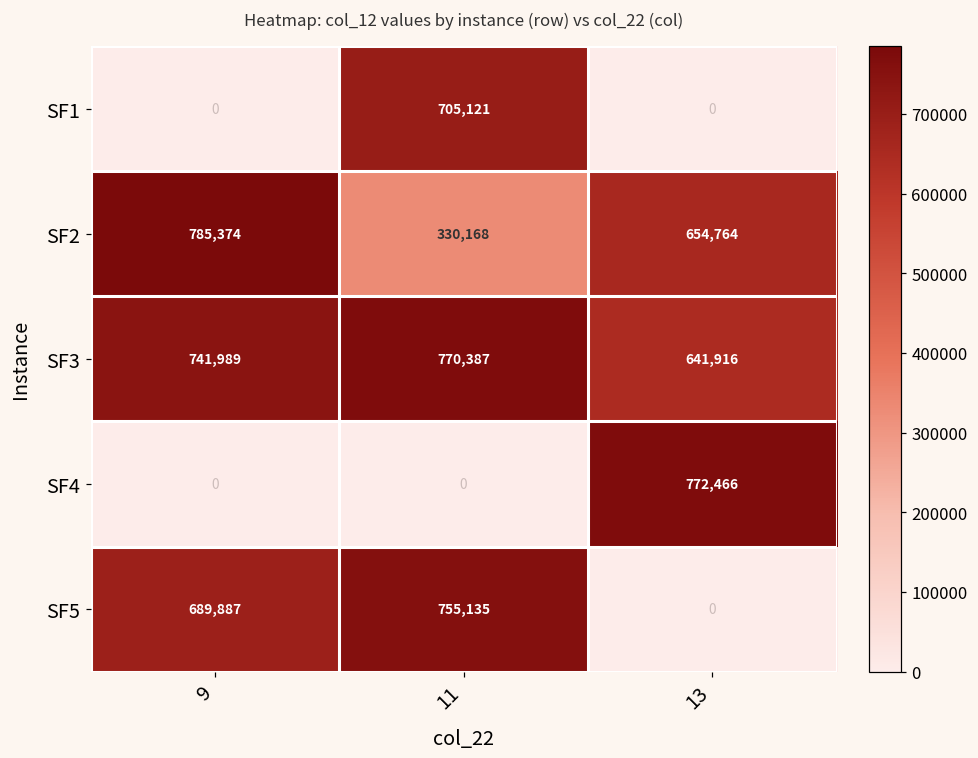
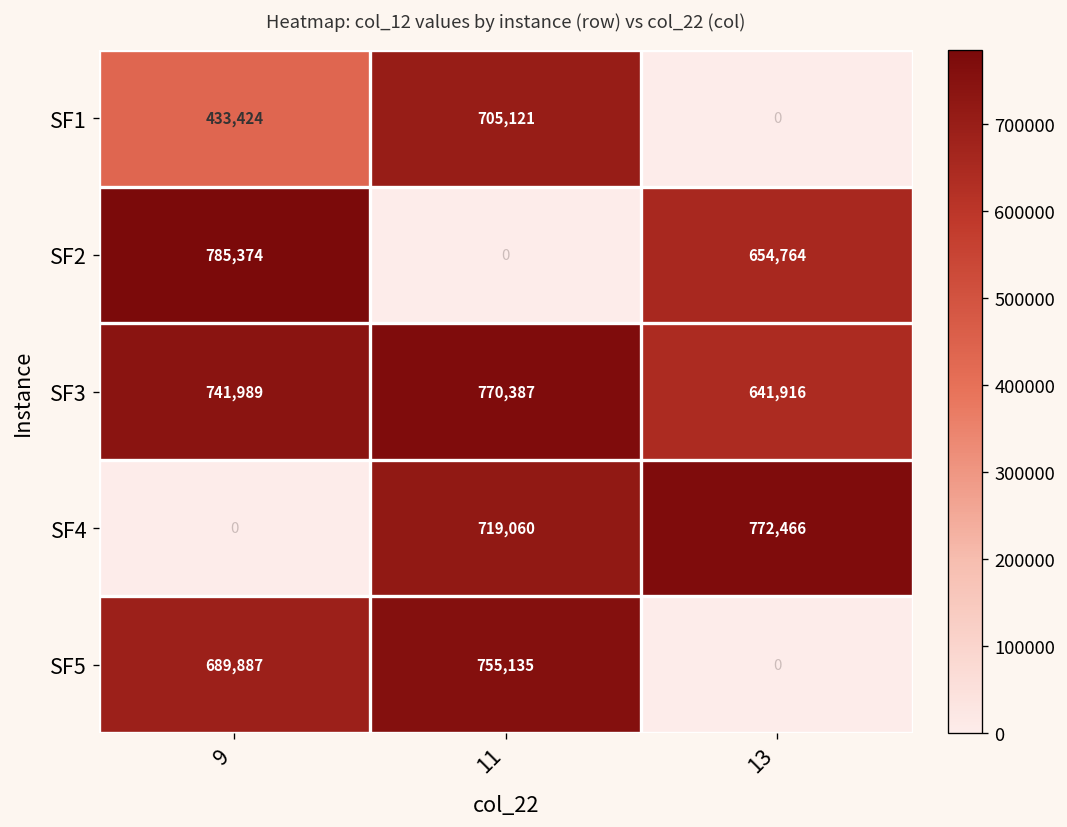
  {
    "SF1": {
-     "9": "0",
+     "9": "433,424",
      "11": "705,121",
      "13": "0"
    },
    "SF2": {
      "9": "785,374",
-     "11": "330,168",
+     "11": "0",
      "13": "654,764"
    },
    "SF3": {
      "9": "741,989",
      "11": "770,387",
      "13": "641,916"
    },
    "SF4": {
      "9": "0",
-     "11": "0",
+     "11": "719,060",
      "13": "772,466"
    },
    "SF5": {
      "9": "689,887",
      "11": "755,135",
      "13": "0"
    }
  }
